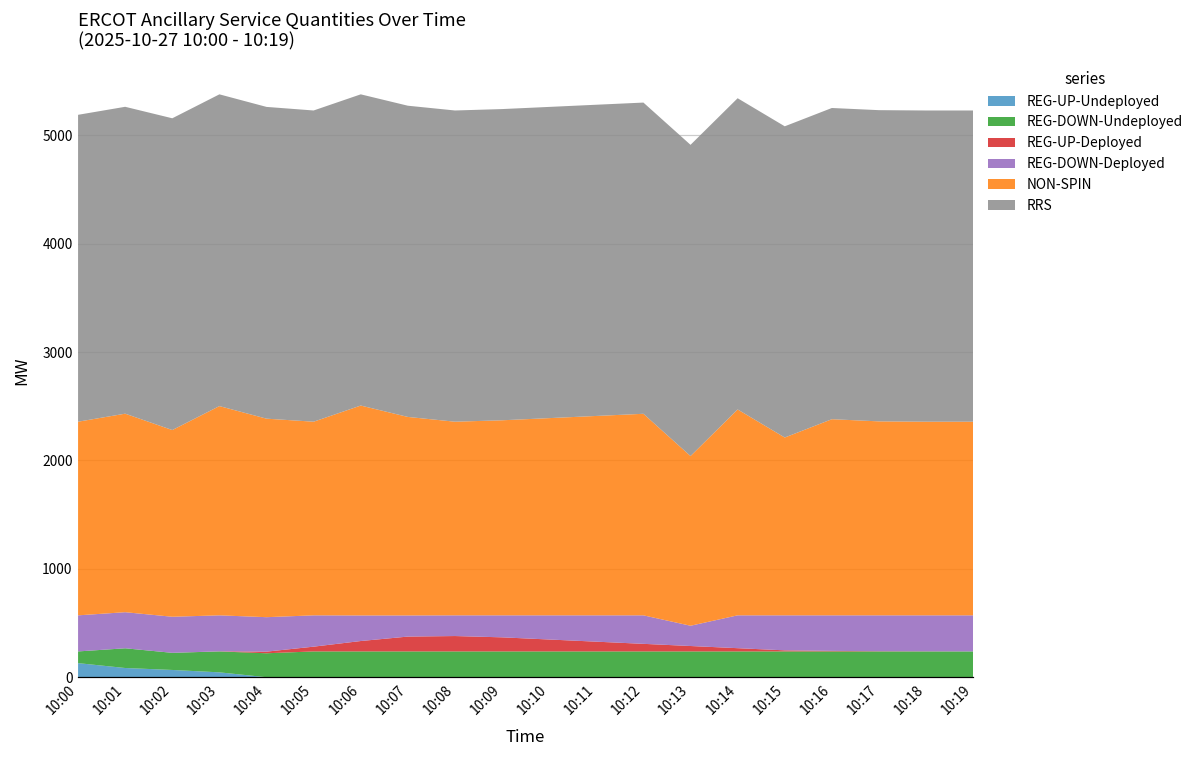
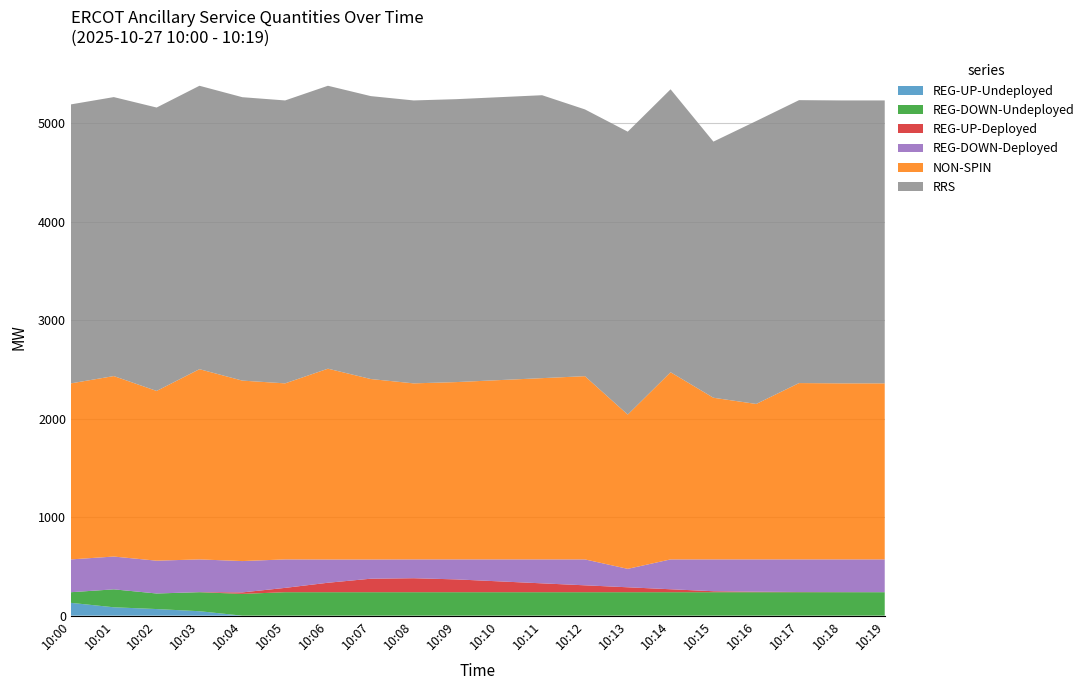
  {
    "REG-UP-Undeployed": {
      "10:00": 100,
      "10:01": 100,
      "10:02": 100,
      "10:03": 0,
      "10:04": 0,
      "10:05": 0,
      "10:06": 0,
      "10:07": 0,
      "10:08": 0,
      "10:09": 0,
      "10:10": 0,
      "10:11": 0,
      "10:12": 0,
      "10:13": 0,
      "10:14": 0,
      "10:15": 0,
      "10:16": 0,
      "10:17": 0,
      "10:18": 0,
      "10:19": 0
    },
    "REG-DOWN-Undeployed": {
      "10:05": 200,
      "10:06": 200,
      "10:07": 200,
      "10:08": 200,
      "10:09": 200,
      "10:10": 200,
      "10:11": 200,
      "10:12": 200,
      "10:13": 200,
      "10:14": 200
    },
    "REG-UP-Deployed": {
      "10:05": 0,
      "10:06": 100,
      "10:07": 100,
      "10:08": 100,
      "10:09": 100,
      "10:10": 100,
      "10:11": 100,
      "10:12": 100,
      "10:13": 100,
      "10:14": 0
    },
    "REG-DOWN-Deployed": {
      "10:00": 300,
      "10:01": 300,
      "10:02": 300,
      "10:03": 300,
      "10:04": 300,
      "10:05": 300,
      "10:06": 200,
      "10:07": 200,
      "10:08": 200,
      "10:09": 200,
      "10:10": 200,
      "10:11": 200,
      "10:12": 300,
      "10:13": 200,
      "10:14": 300,
      "10:15": 300,
      "10:16": 300,
      "10:17": 300,
      "10:18": 300,
      "10:19": 300
    },
    "NON-SPIN": {
      "10:00": 1800,
      "10:01": 1800,
      "10:02": 1700,
      "10:03": 1900,
      "10:04": 1800,
      "10:05": 1800,
      "10:06": 1900,
      "10:07": 1800,
      "10:08": 1800,
      "10:09": 1800,
      "10:10": 1800,
      "10:11": 1800,
      "10:12": 1900,
      "10:13": 1600,
      "10:14": 1900,
      "10:15": 1600,
-     "10:16": 1800,
+     "10:16": 1600,
      "10:17": 1800,
      "10:18": 1800,
      "10:19": 1800
    },
    "RRS": {
      "10:00": 2800,
      "10:01": 2800,
      "10:02": 2900,
      "10:03": 2900,
      "10:04": 2900,
      "10:05": 2900,
      "10:06": 2900,
      "10:07": 2900,
      "10:08": 2900,
      "10:09": 2900,
      "10:10": 2900,
      "10:11": 2900,
-     "10:12": 2900,
+     "10:12": 2700,
      "10:13": 2900,
      "10:14": 2900,
-     "10:15": 2900,
+     "10:15": 2600,
      "10:16": 2900,
      "10:17": 2900,
      "10:18": 2900,
      "10:19": 2900
    }
  }
